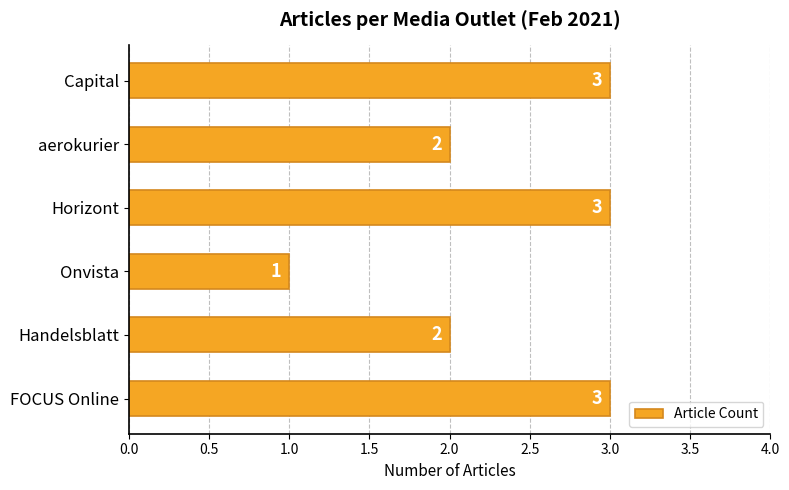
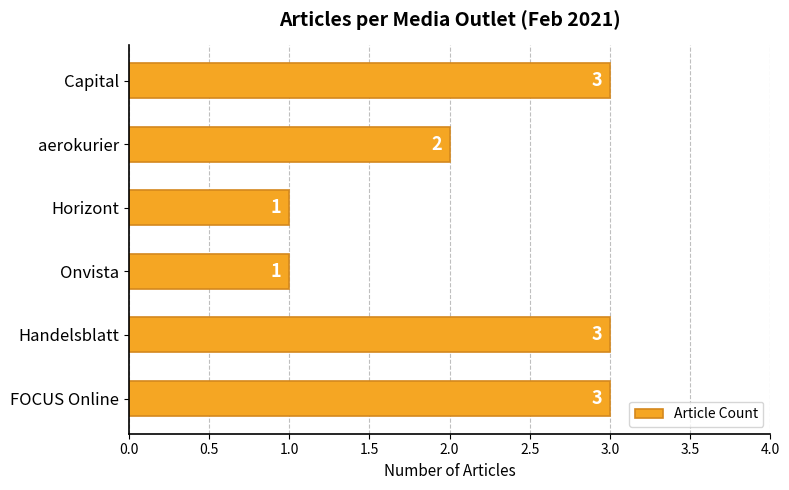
  {
    "Capital": 3,
    "aerokurier": 2,
-   "Horizont": 3,
+   "Horizont": 1,
    "Onvista": 1,
-   "Handelsblatt": 2,
+   "Handelsblatt": 3,
    "FOCUS Online": 3
  }
